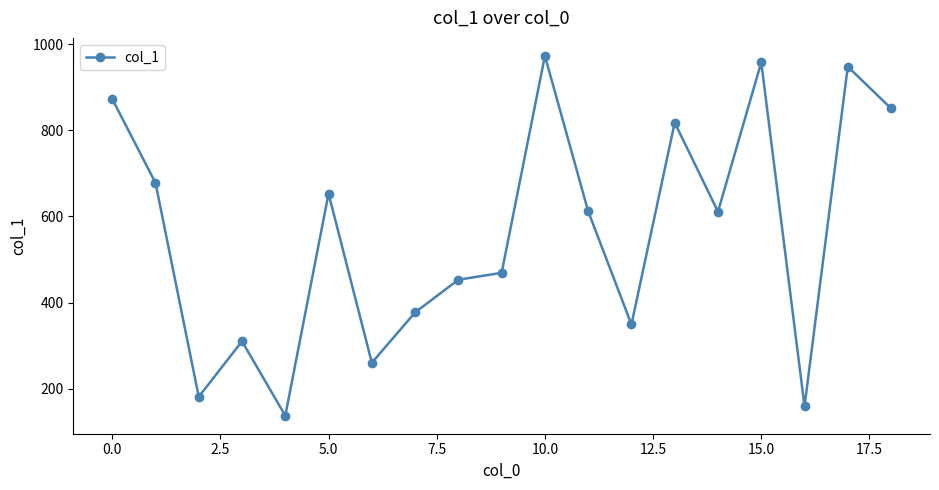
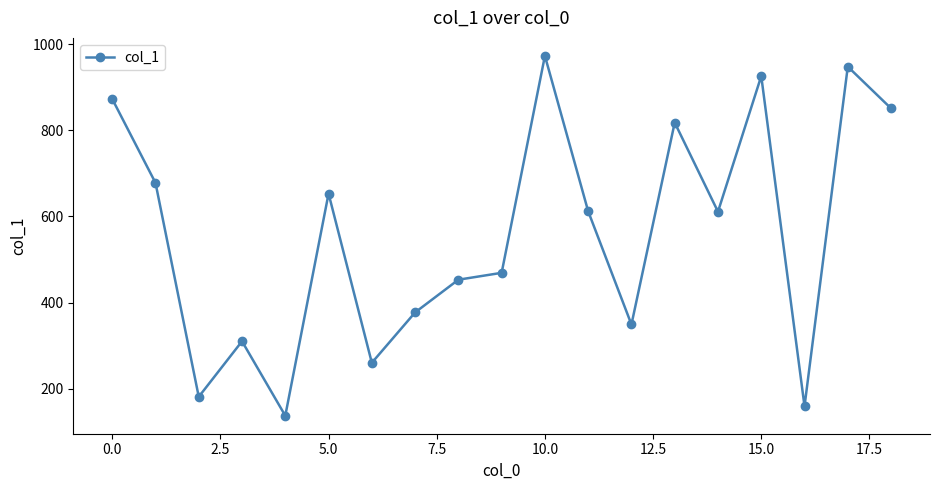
  {
    "0.0": 870,
    "5.0": 650,
    "10.0": 970,
-   "15.0": 960
+   "15.0": 930
  }
